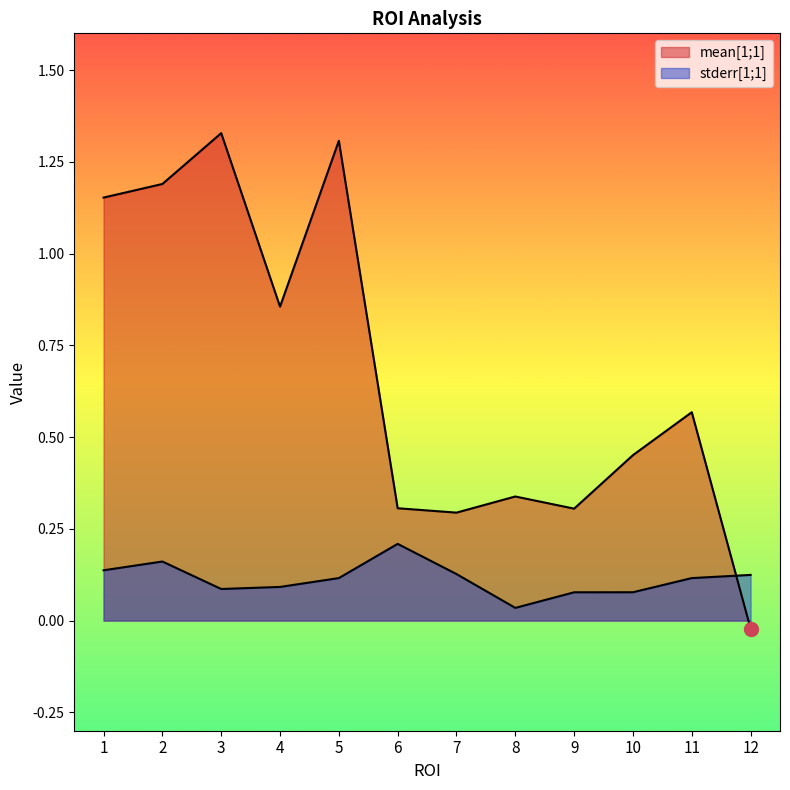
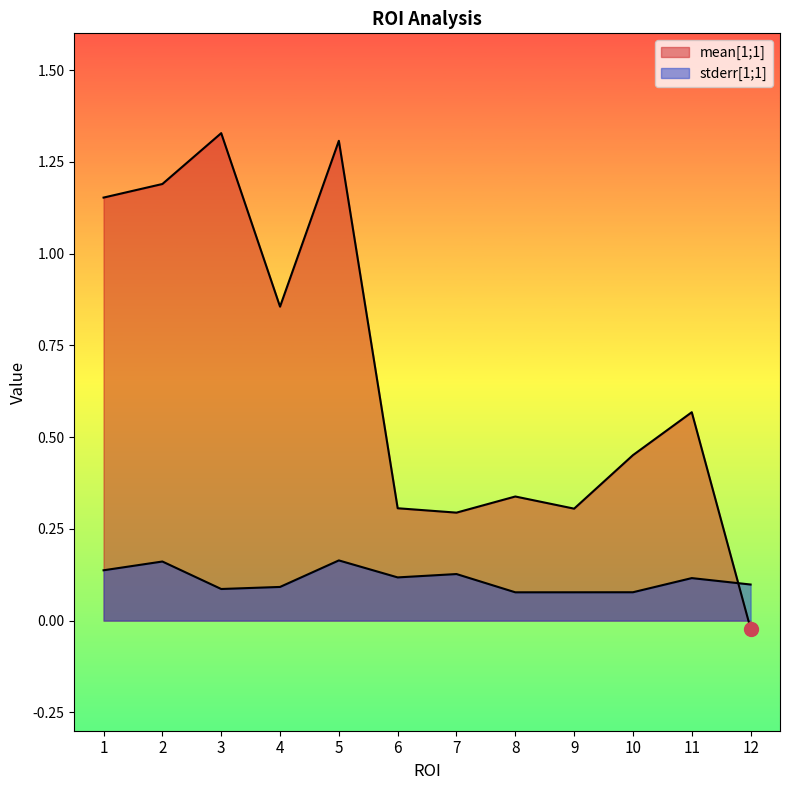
  {
    "stderr[1;1]": {
      "1": 0.14,
      "2": 0.16,
      "3": 0.09,
      "4": 0.09,
-     "5": 0.12,
-     "6": 0.21,
+     "5": 0.16,
+     "6": 0.12,
      "7": 0.13,
-     "8": 0.03,
+     "8": 0.08,
      "9": 0.08,
      "10": 0.08,
      "11": 0.12,
-     "12": 0.12
+     "12": 0.10
    }
  }
